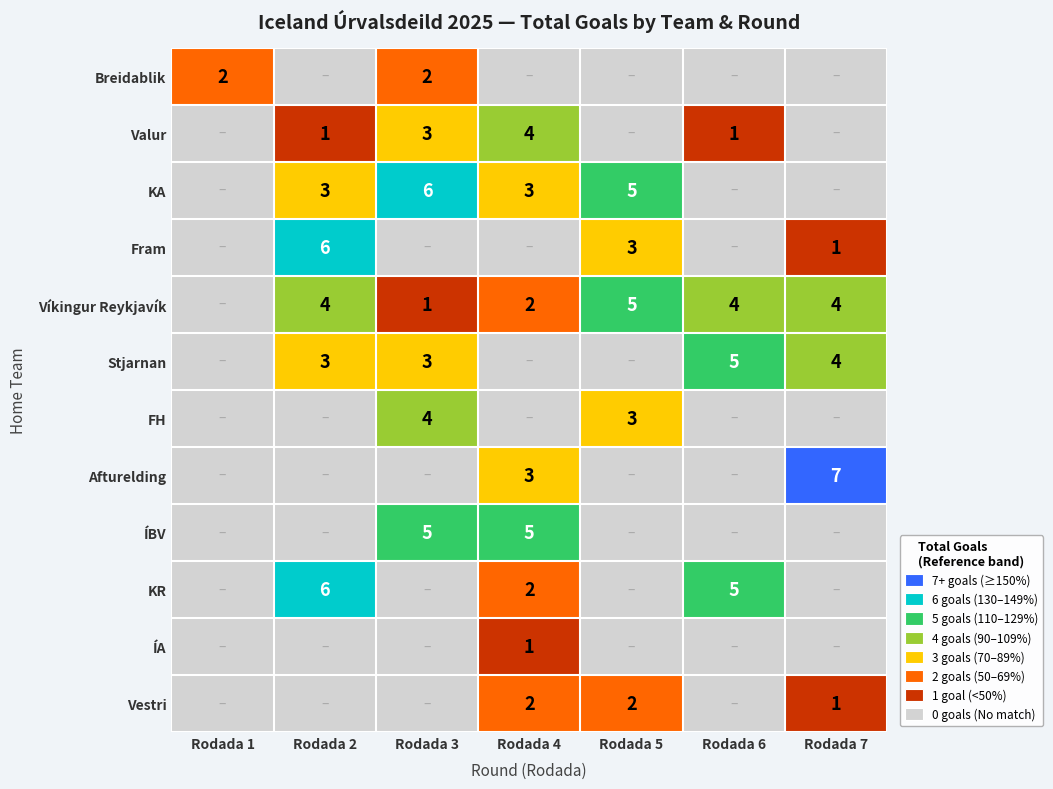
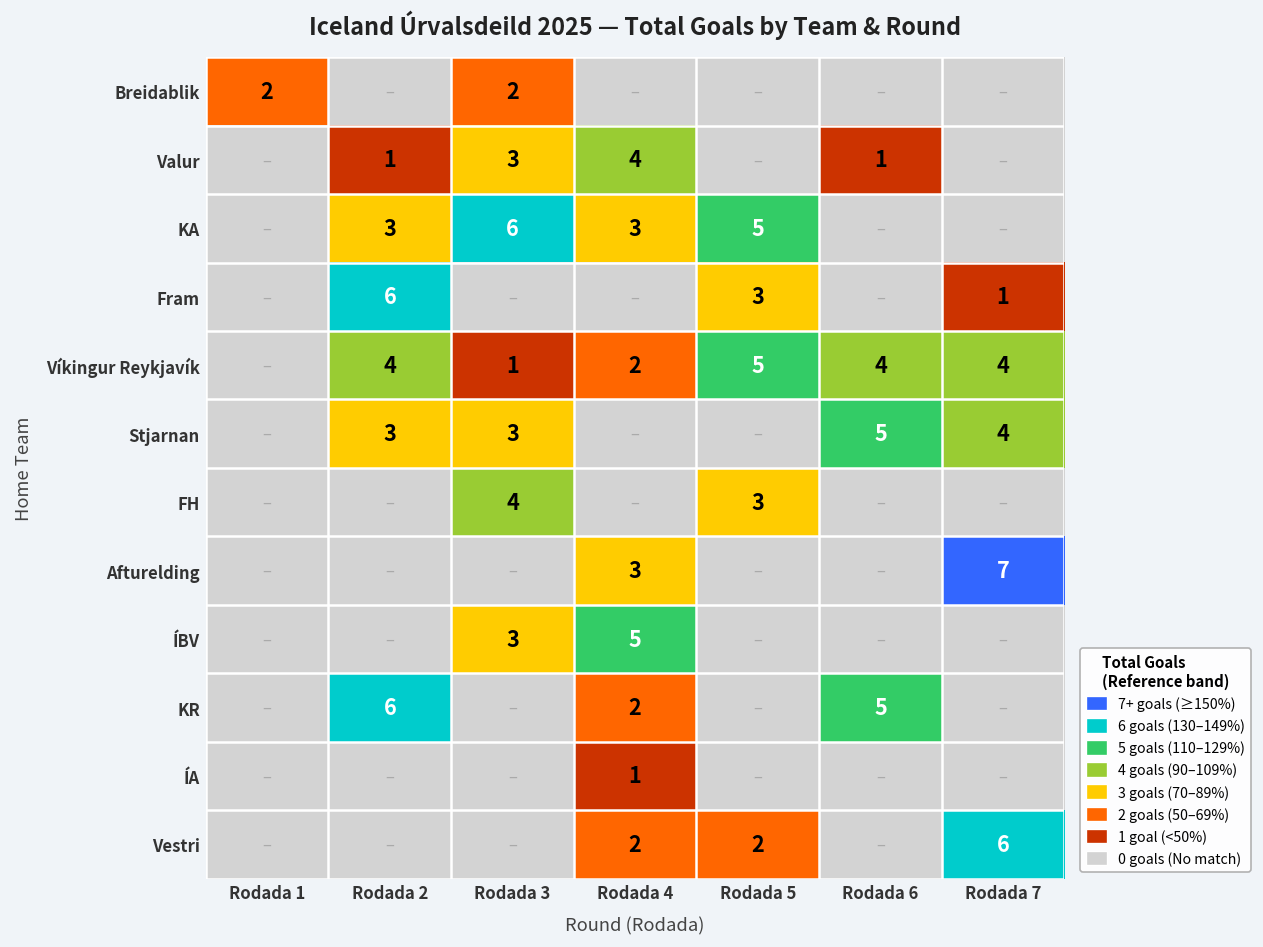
  {
    "Breidablik": {
      "Rodada 1": 2,
      "Rodada 3": 2
    },
    "Valur": {
      "Rodada 2": 1,
      "Rodada 3": 3,
      "Rodada 4": 4,
      "Rodada 6": 1
    },
    "KA": {
      "Rodada 2": 3,
      "Rodada 3": 6,
      "Rodada 4": 3,
      "Rodada 5": 5
    },
    "Fram": {
      "Rodada 2": 6,
      "Rodada 5": 3,
      "Rodada 7": 1
    },
    "Víkingur Reykjavík": {
      "Rodada 2": 4,
      "Rodada 3": 1,
      "Rodada 4": 2,
      "Rodada 5": 5,
      "Rodada 6": 4,
      "Rodada 7": 4
    },
    "Stjarnan": {
      "Rodada 2": 3,
      "Rodada 3": 3,
      "Rodada 6": 5,
      "Rodada 7": 4
    },
    "FH": {
      "Rodada 3": 4,
      "Rodada 5": 3
    },
    "Afturelding": {
      "Rodada 4": 3,
      "Rodada 7": 7
    },
    "ÍBV": {
-     "Rodada 3": 5,
+     "Rodada 3": 3,
      "Rodada 4": 5
    },
    "KR": {
      "Rodada 2": 6,
      "Rodada 4": 2,
      "Rodada 6": 5
    },
    "ÍA": {
      "Rodada 4": 1
    },
    "Vestri": {
      "Rodada 4": 2,
      "Rodada 5": 2,
-     "Rodada 7": 1
+     "Rodada 7": 6
    }
  }
